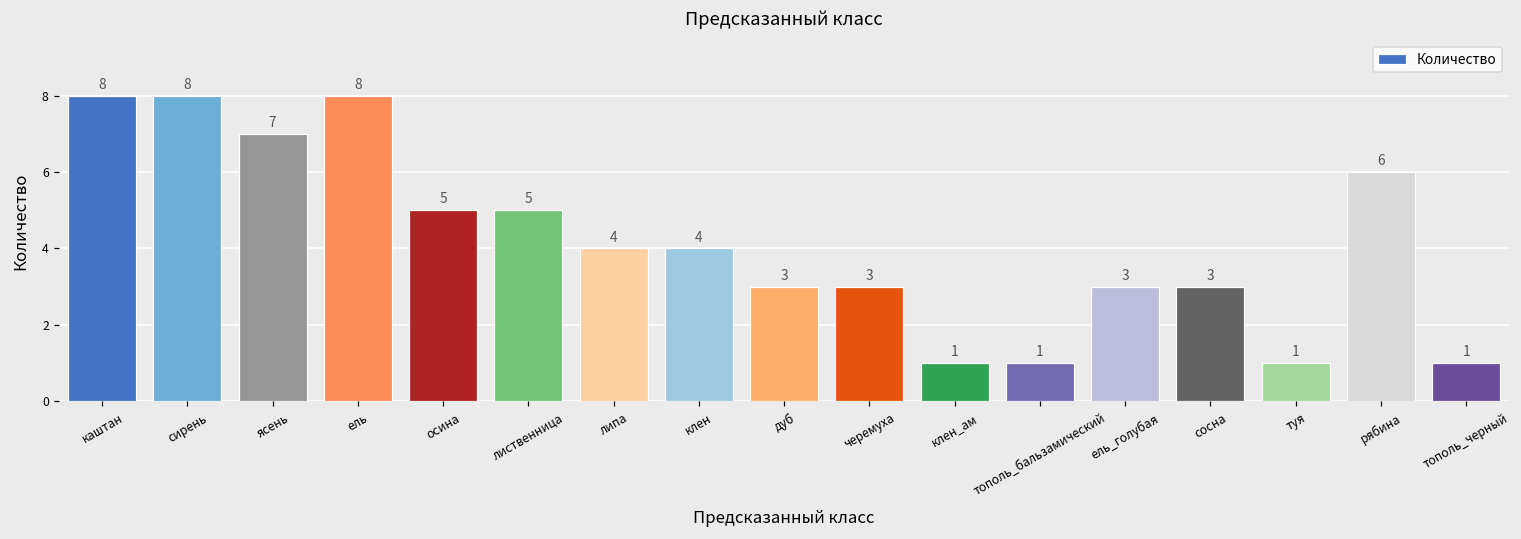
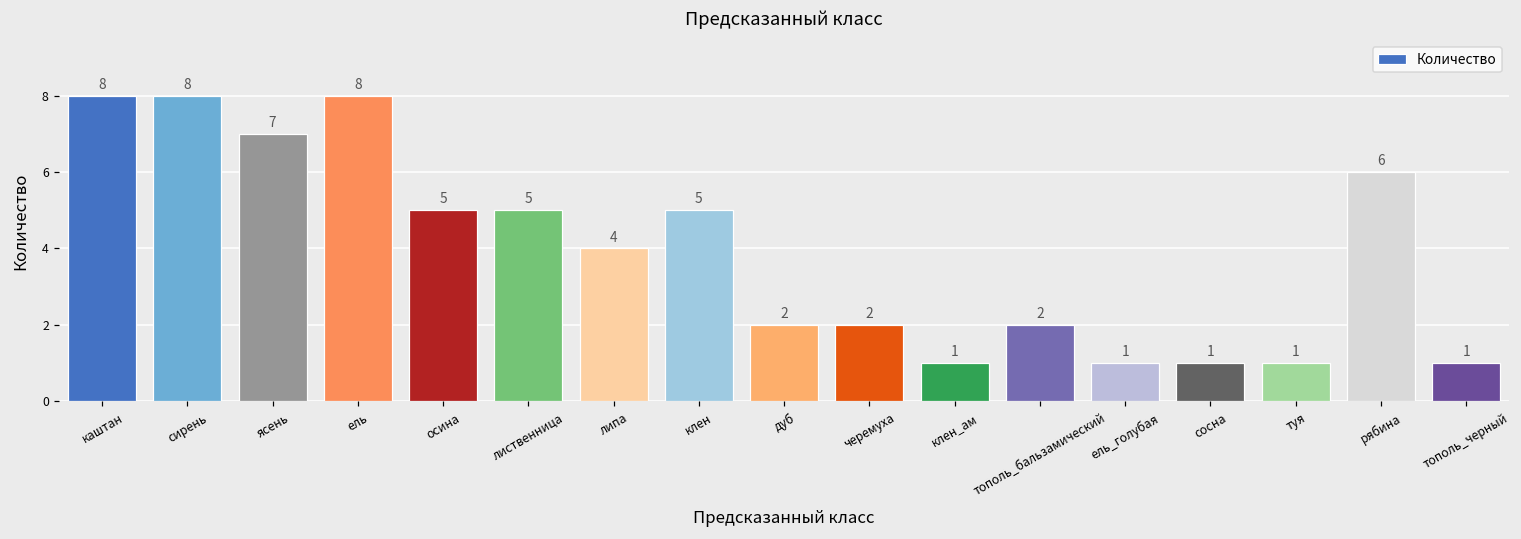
  {
    "каштан": 8,
    "сирень": 8,
    "ясень": 7,
    "ель": 8,
    "осина": 5,
    "лиственница": 5,
    "липа": 4,
-   "клен": 4,
-   "дуб": 3,
-   "черемуха": 3,
+   "клен": 5,
+   "дуб": 2,
+   "черемуха": 2,
    "клен_ам": 1,
-   "тополь_бальзамический": 1,
-   "ель_голубая": 3,
-   "сосна": 3,
+   "тополь_бальзамический": 2,
+   "ель_голубая": 1,
+   "сосна": 1,
    "туя": 1,
    "рябина": 6,
    "тополь_черный": 1
  }
